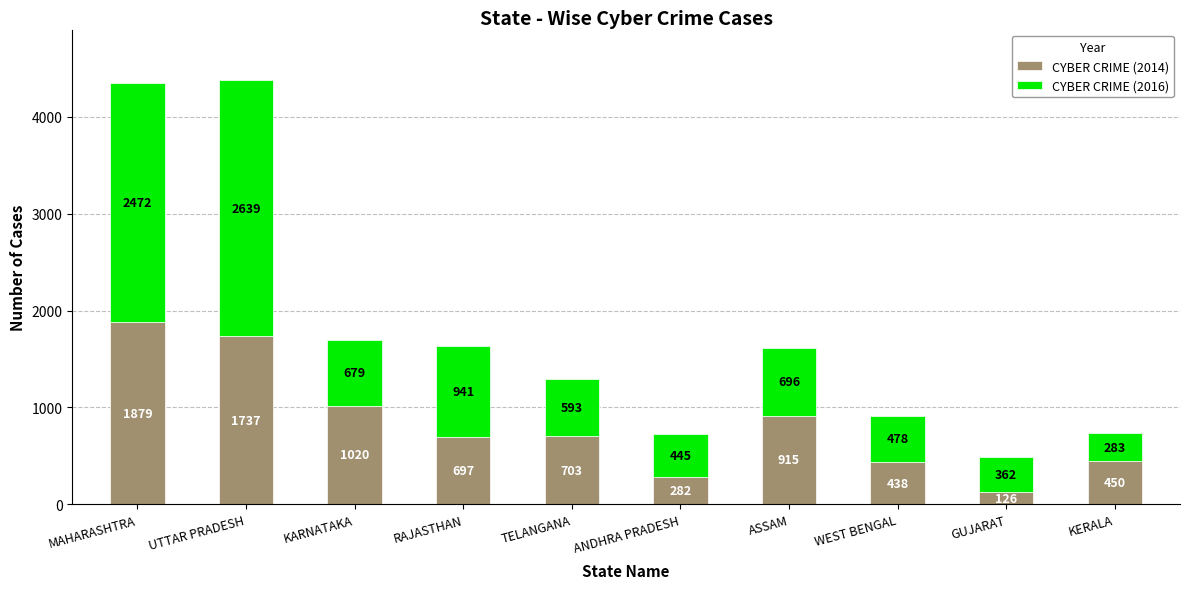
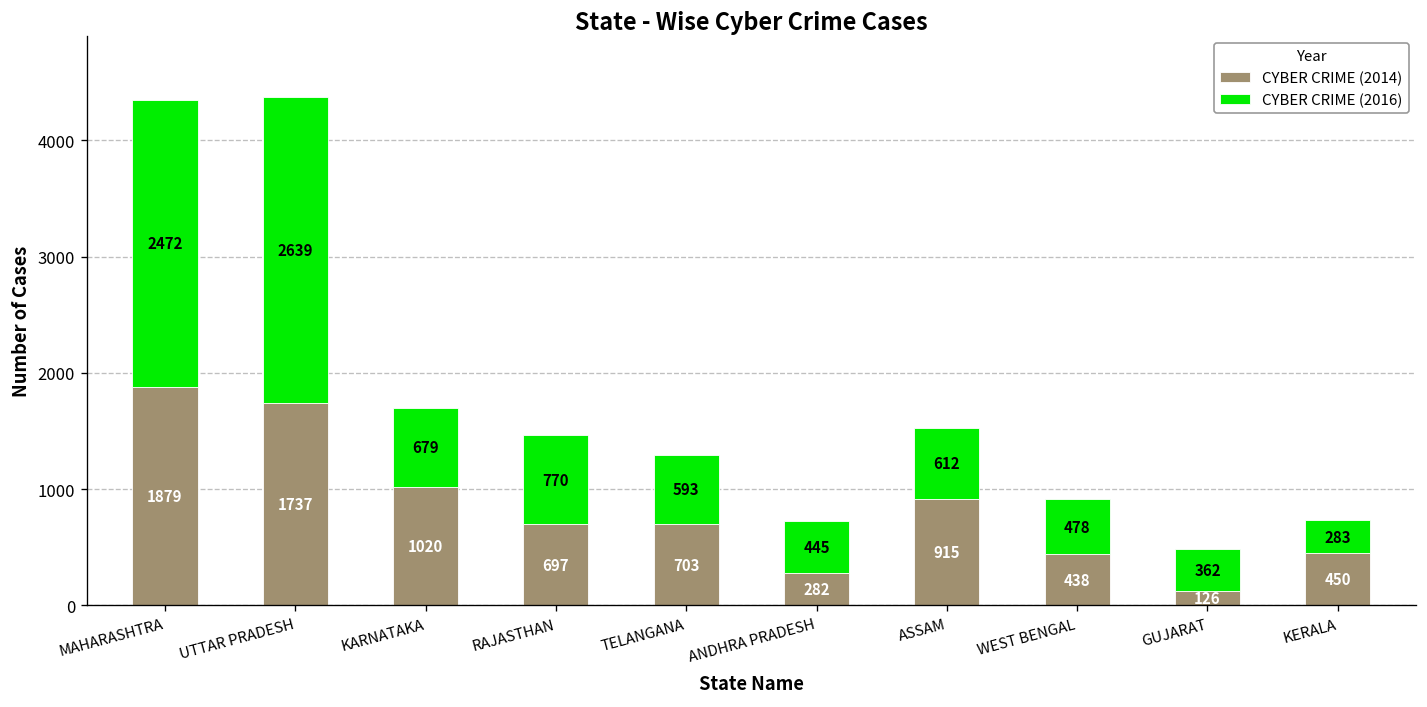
  {
    "CYBER CRIME (2014)": {
      "MAHARASHTRA": 1879,
      "UTTAR PRADESH": 1737,
      "KARNATAKA": 1020,
      "RAJASTHAN": 697,
      "TELANGANA": 703,
      "ANDHRA PRADESH": 282,
      "ASSAM": 915,
      "WEST BENGAL": 438,
      "GUJARAT": 126,
      "KERALA": 450
    },
    "CYBER CRIME (2016)": {
      "MAHARASHTRA": 2472,
      "UTTAR PRADESH": 2639,
      "KARNATAKA": 679,
-     "RAJASTHAN": 941,
+     "RAJASTHAN": 770,
      "TELANGANA": 593,
      "ANDHRA PRADESH": 445,
-     "ASSAM": 696,
+     "ASSAM": 612,
      "WEST BENGAL": 478,
      "GUJARAT": 362,
      "KERALA": 283
    }
  }
